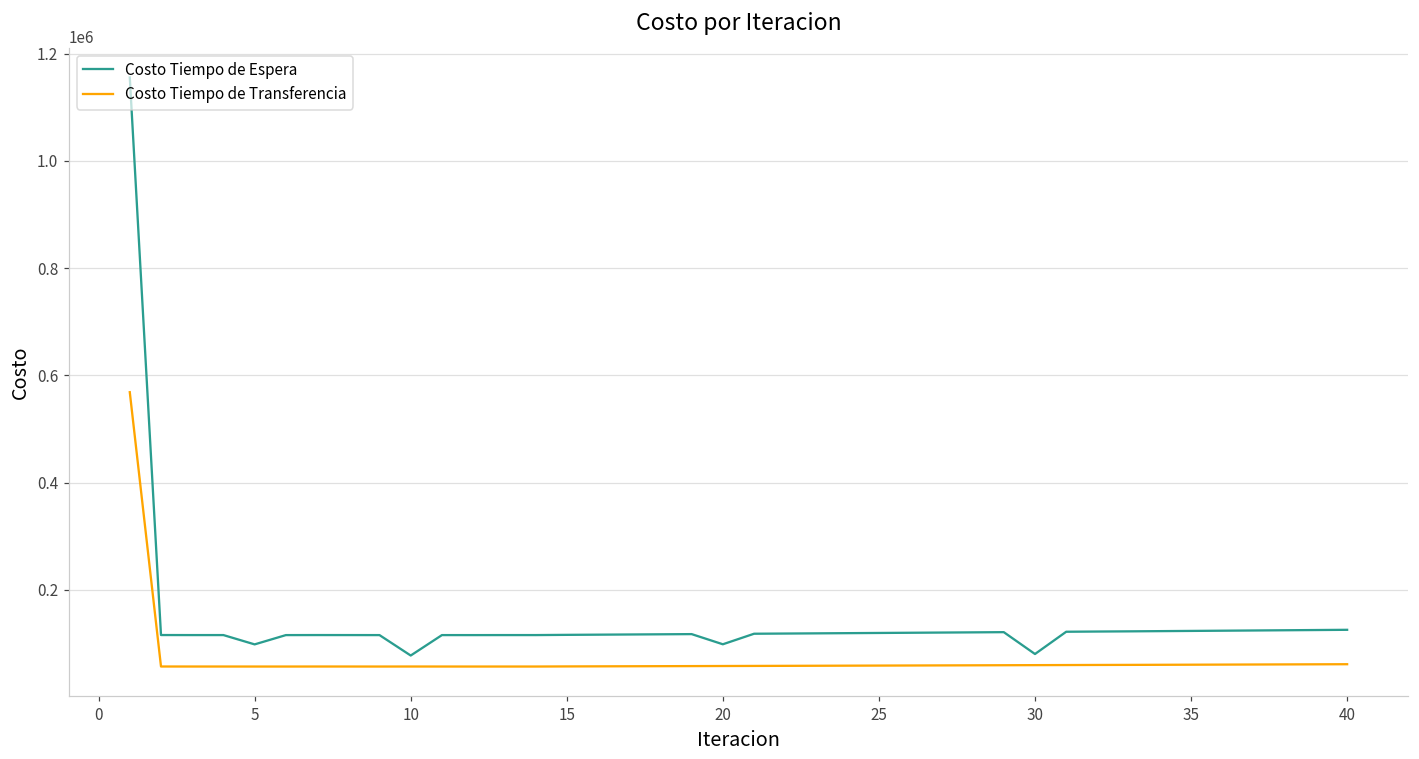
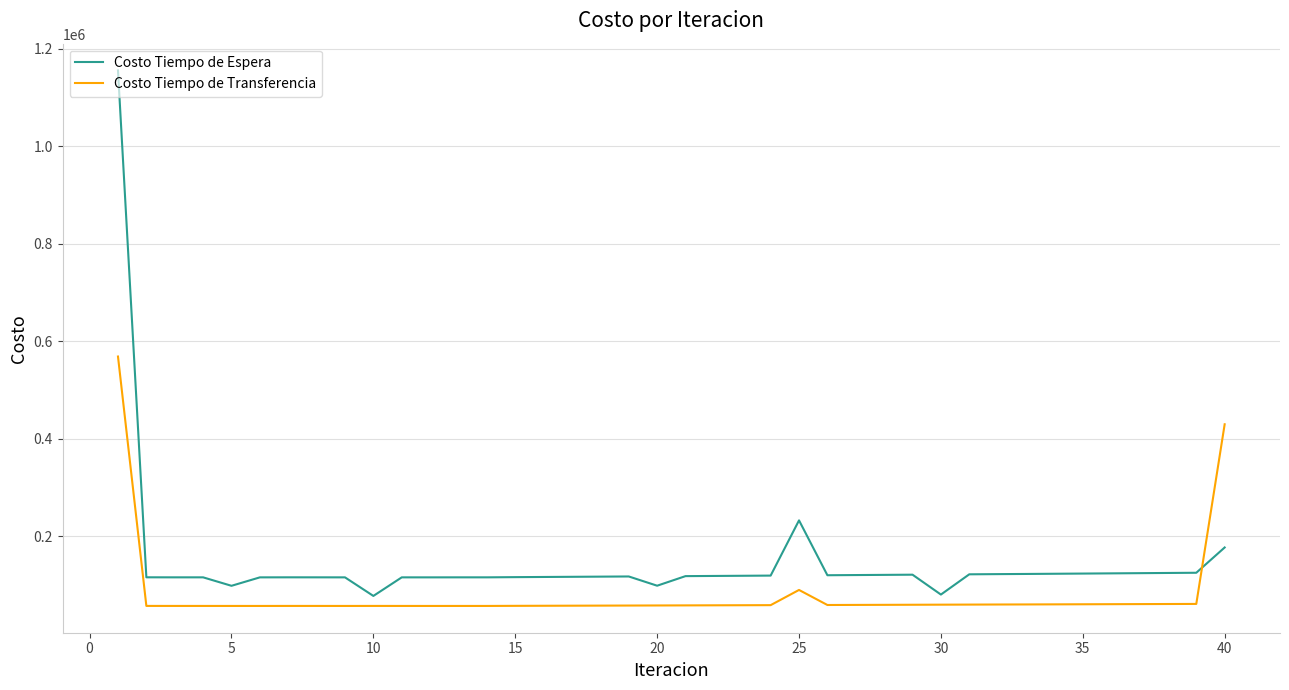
  {
    "Costo Tiempo de Espera": {
      "5": 100000,
      "10": 80000,
      "15": 120000,
      "20": 100000,
-     "25": 120000,
+     "25": 230000,
      "30": 80000,
      "35": 120000,
-     "40": 130000
+     "40": 180000
    },
    "Costo Tiempo de Transferencia": {
      "5": 60000,
      "10": 60000,
      "15": 60000,
      "20": 60000,
-     "25": 60000,
+     "25": 90000,
      "30": 60000,
      "35": 60000,
-     "40": 60000
+     "40": 430000
    }
  }
